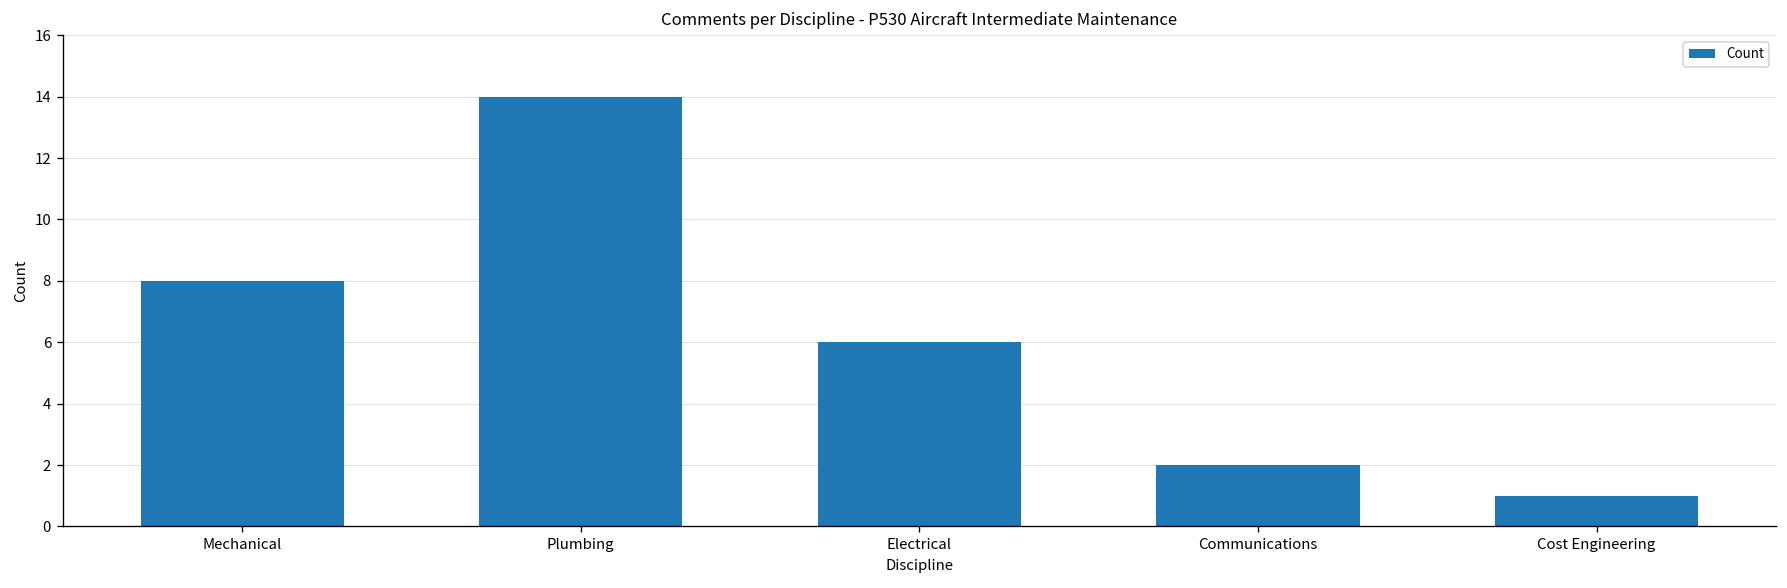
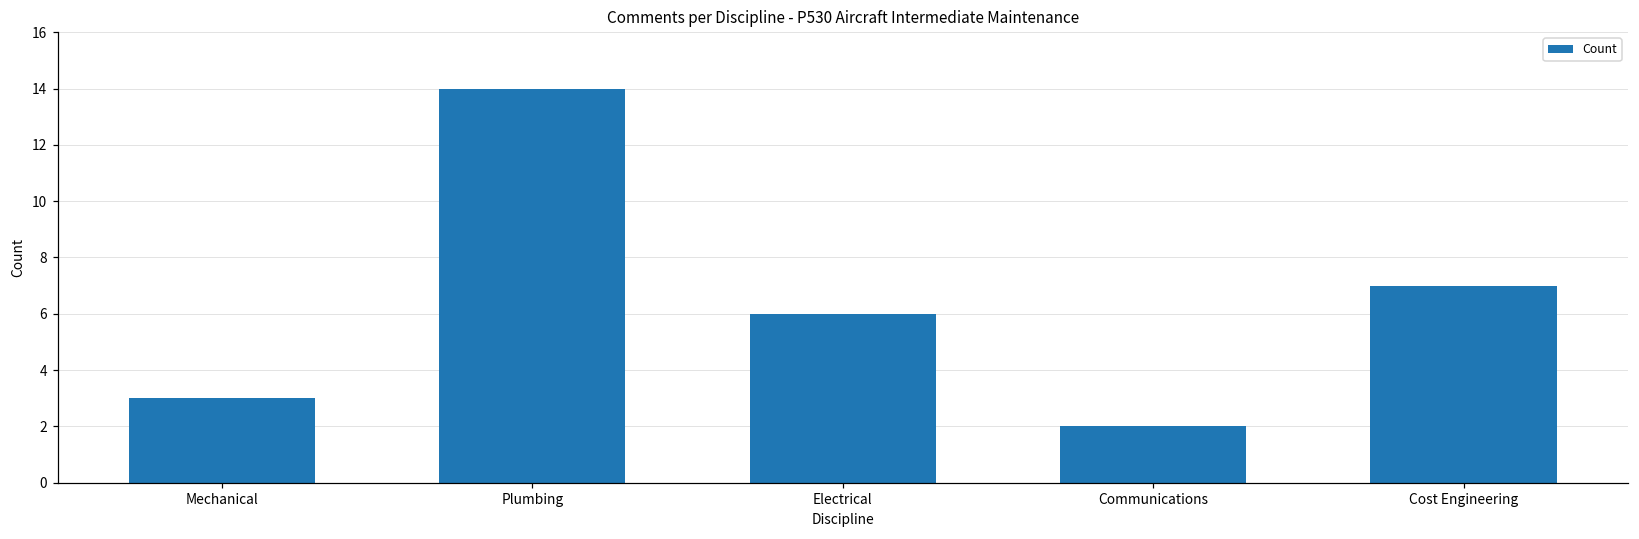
  {
-   "Mechanical": 8,
+   "Mechanical": 3,
    "Plumbing": 14,
    "Electrical": 6,
    "Communications": 2,
-   "Cost Engineering": 1
+   "Cost Engineering": 7
  }
